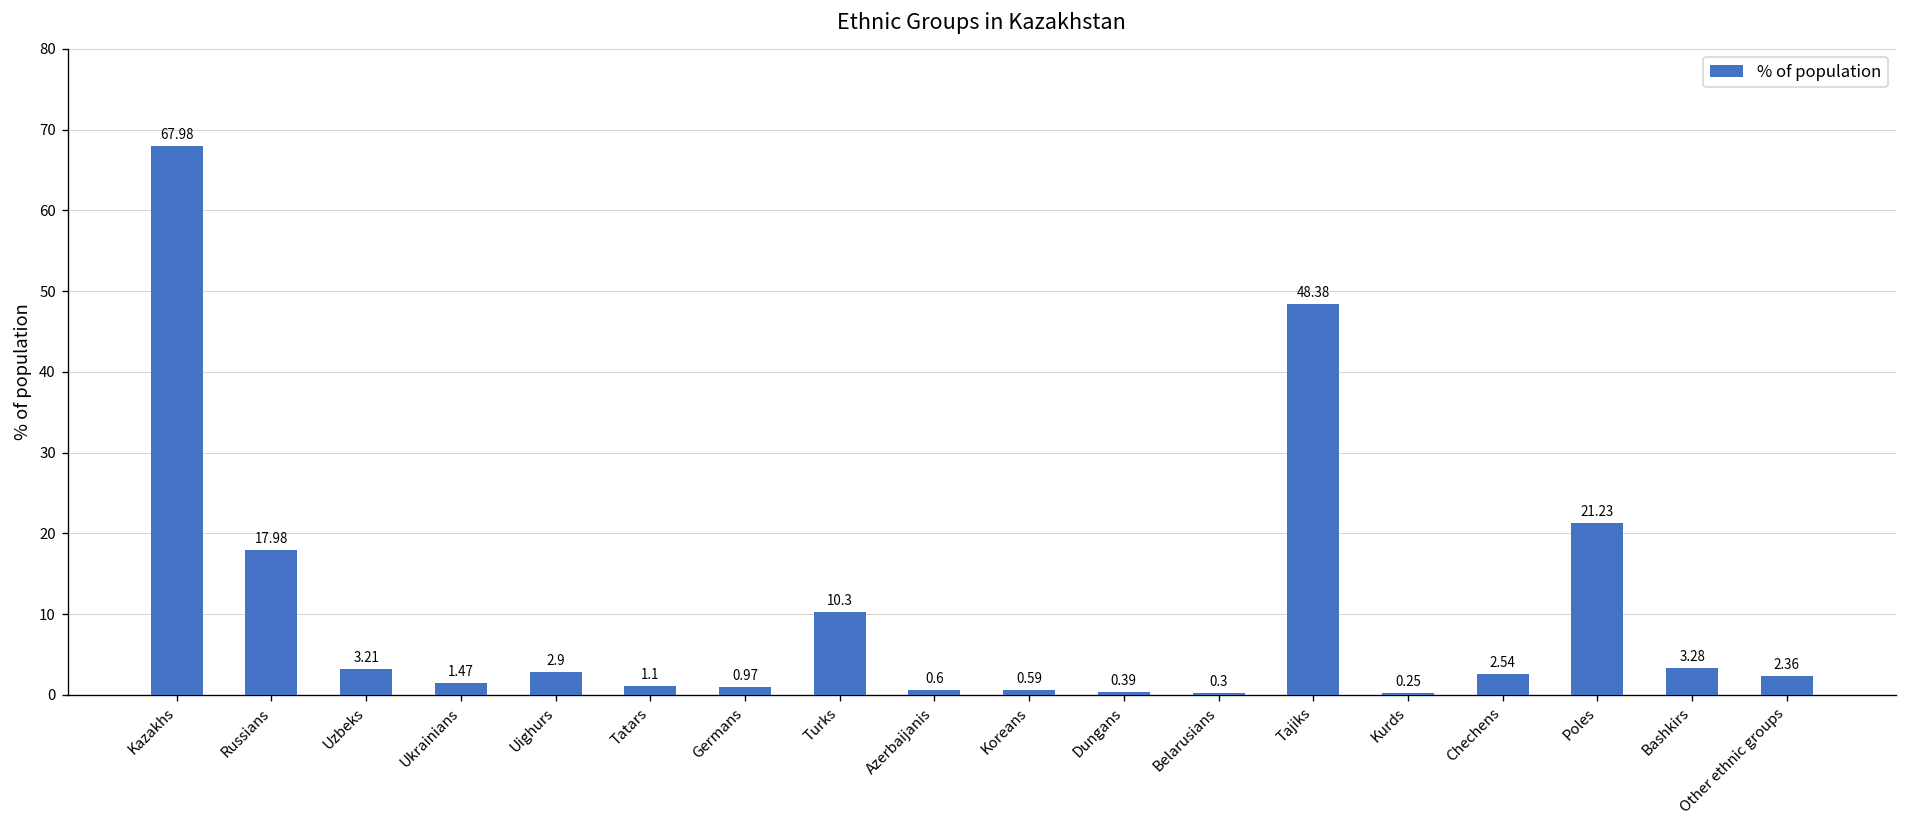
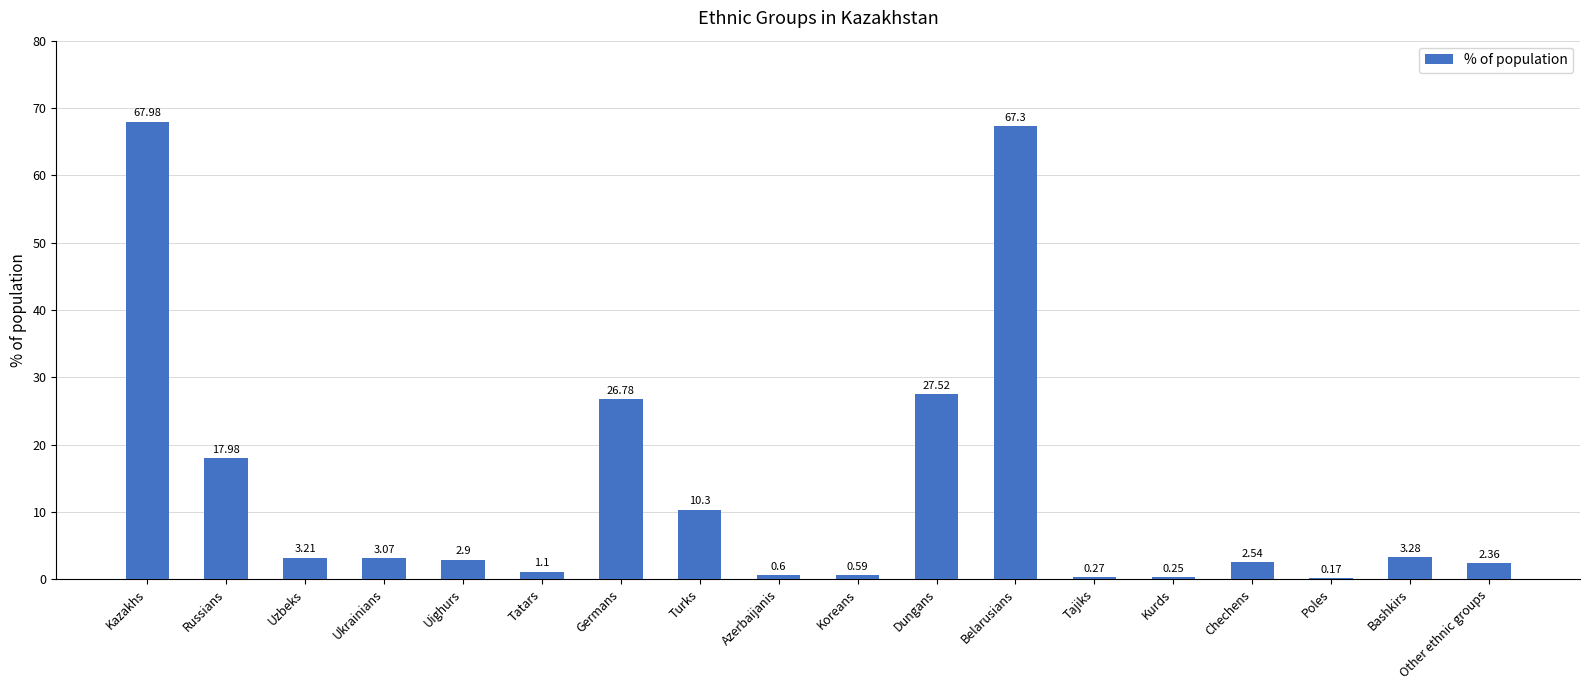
  {
    "Kazakhs": 67.98,
    "Russians": 17.98,
    "Uzbeks": 3.21,
-   "Ukrainians": 1.47,
+   "Ukrainians": 3.07,
    "Uighurs": 2.9,
    "Tatars": 1.1,
-   "Germans": 0.97,
+   "Germans": 26.78,
    "Turks": 10.3,
    "Azerbaijanis": 0.6,
    "Koreans": 0.59,
-   "Dungans": 0.39,
-   "Belarusians": 0.3,
-   "Tajiks": 48.38,
+   "Dungans": 27.52,
+   "Belarusians": 67.3,
+   "Tajiks": 0.27,
    "Kurds": 0.25,
    "Chechens": 2.54,
-   "Poles": 21.23,
+   "Poles": 0.17,
    "Bashkirs": 3.28,
    "Other ethnic groups": 2.36
  }
